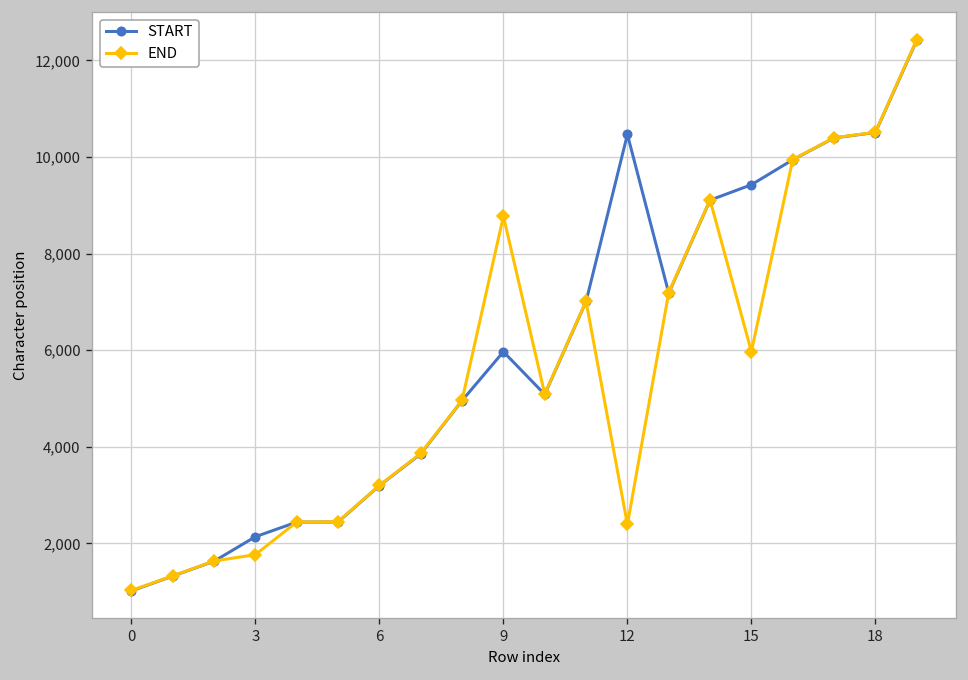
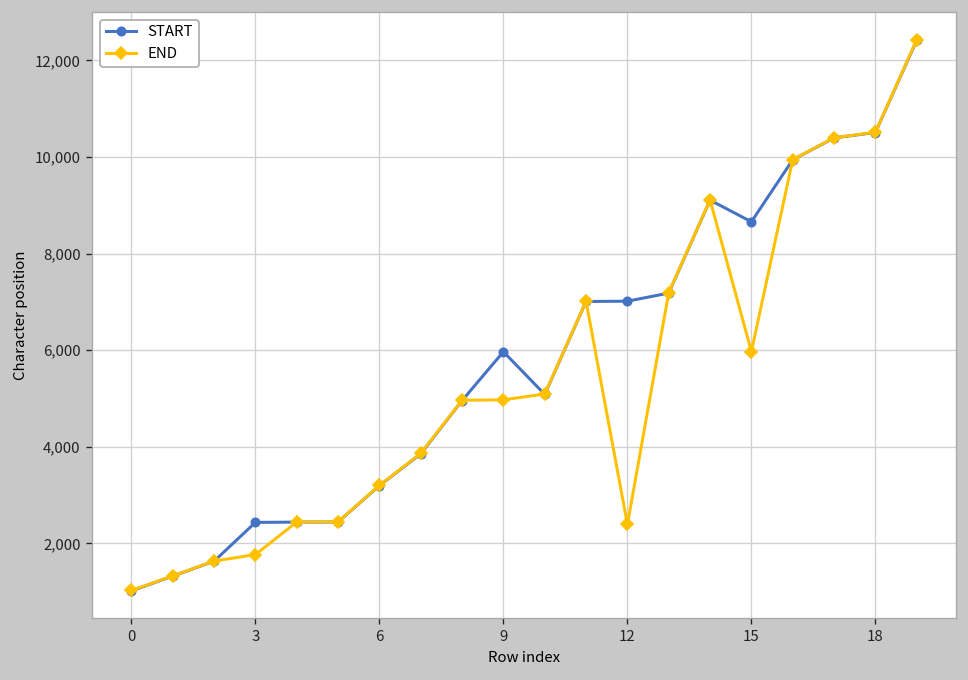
  {
    "START": {
-     "3": "2,100",
+     "3": "2,400",
      "9": "6,000",
-     "12": "10,500",
-     "15": "9,400"
+     "12": "7,000",
+     "15": "8,700"
    },
    "END": {
      "3": "1,800",
-     "9": "8,800",
+     "9": "5,000",
      "12": "2,400",
      "15": "6,000"
    }
  }
